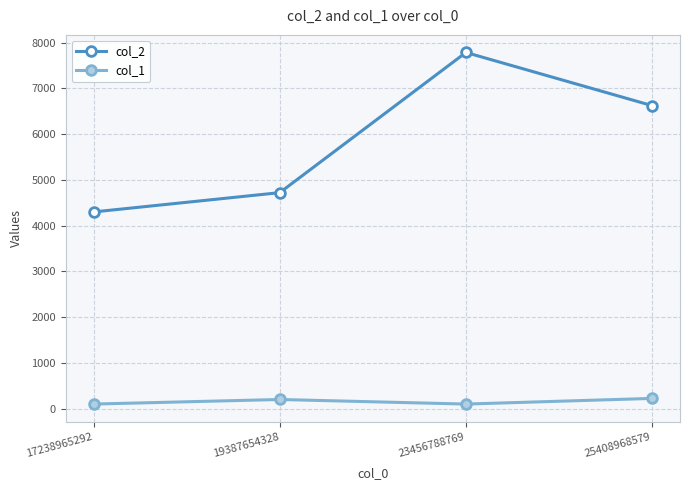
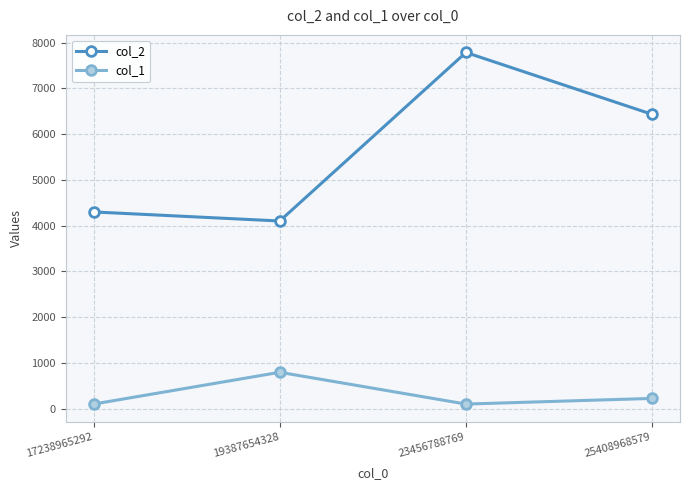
  {
    "col_2": {
      "17238965292": 4300,
-     "19387654328": 4700,
+     "19387654328": 4100,
      "23456788769": 7800,
-     "25408968579": 6600
+     "25408968579": 6400
    },
    "col_1": {
      "17238965292": 100,
-     "19387654328": 200,
+     "19387654328": 800,
      "23456788769": 100,
      "25408968579": 200
    }
  }
